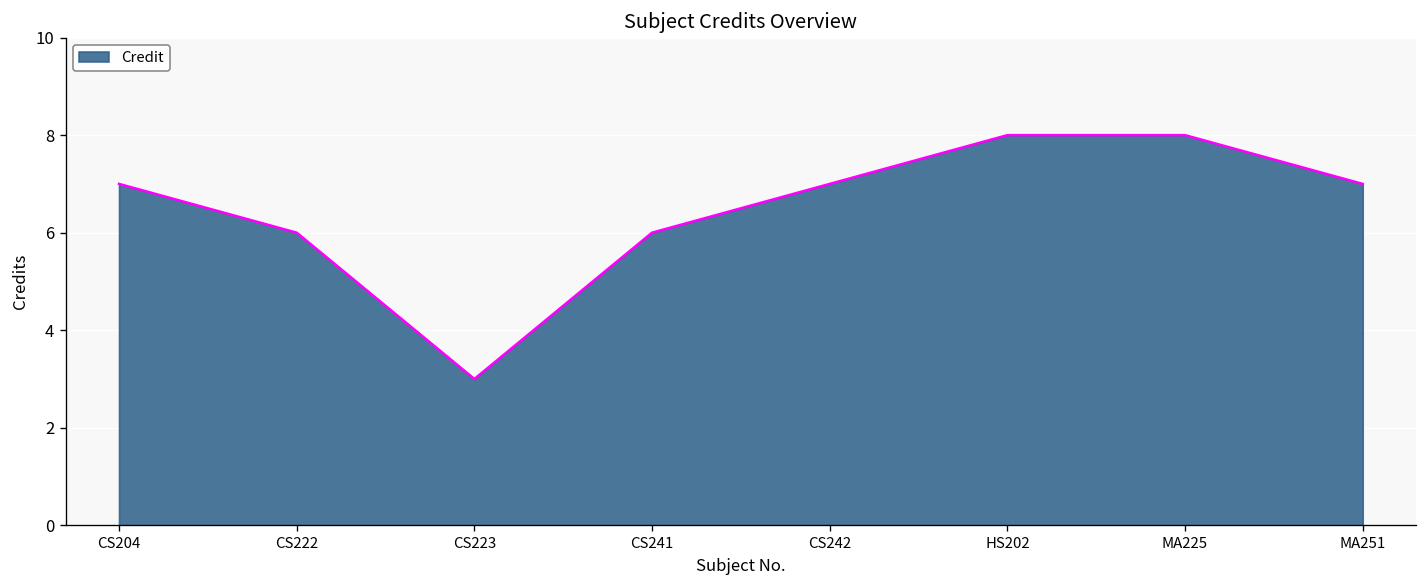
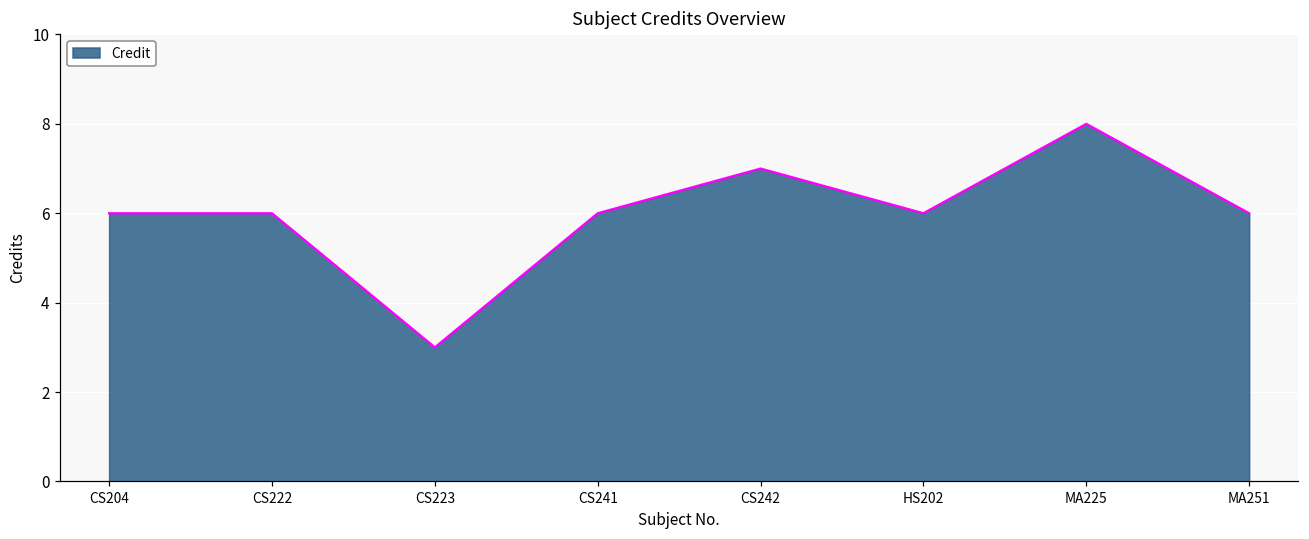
  {
-   "CS204": 7,
+   "CS204": 6,
    "CS222": 6,
    "CS223": 3,
    "CS241": 6,
    "CS242": 7,
-   "HS202": 8,
+   "HS202": 6,
    "MA225": 8,
-   "MA251": 7
+   "MA251": 6
  }
